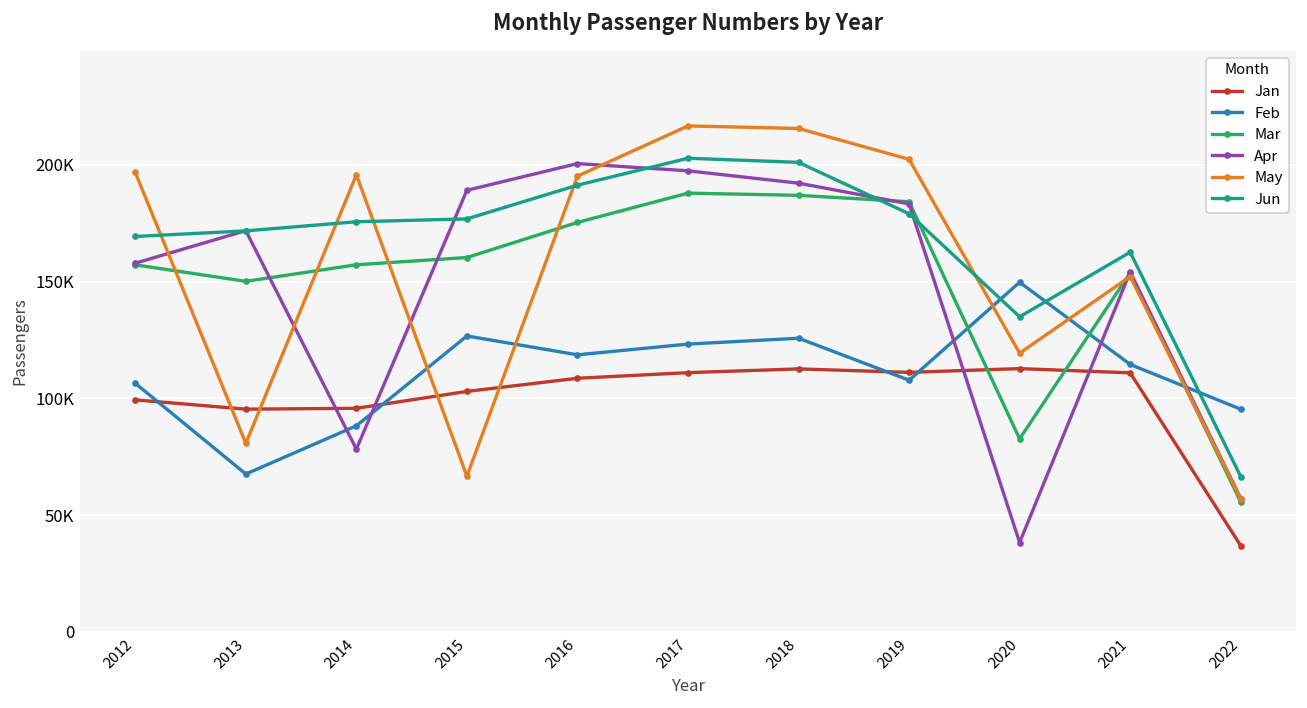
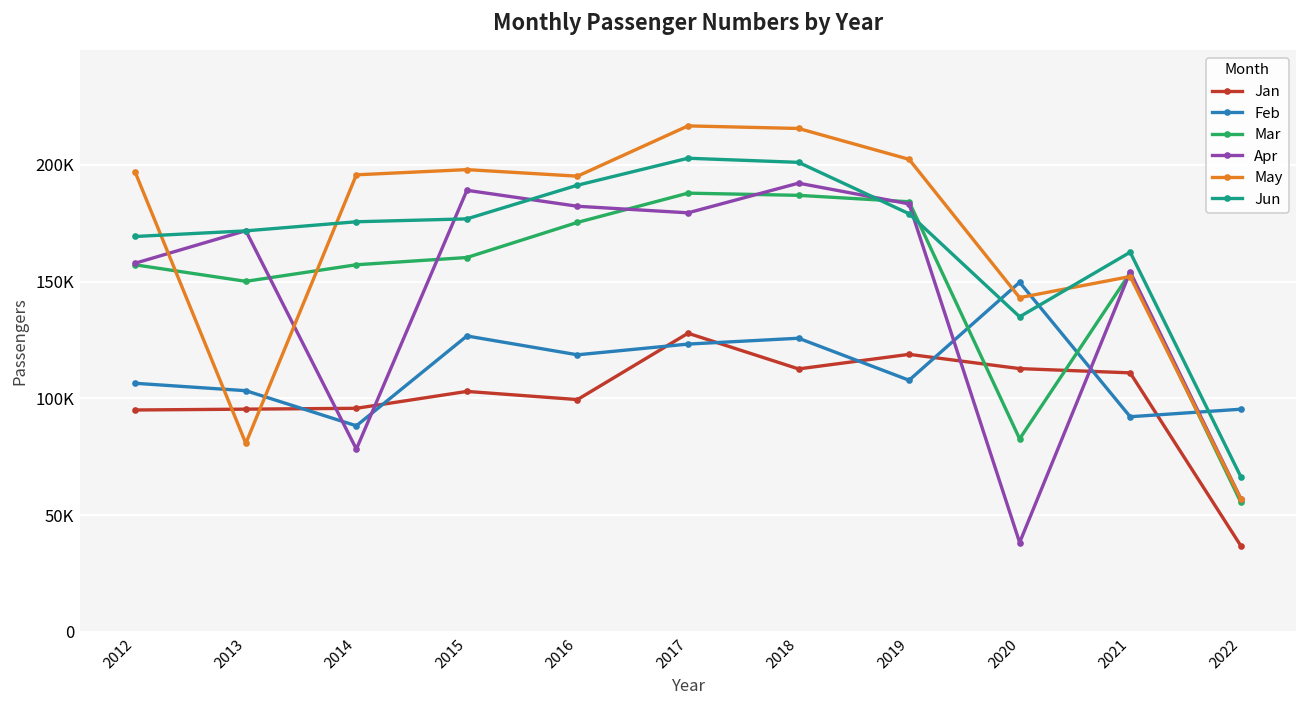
  {
    "Jan": {
-     "2012": 99000,
+     "2012": 95000,
      "2013": 95000,
      "2014": 96000,
      "2015": 103000,
-     "2016": 109000,
-     "2017": 111000,
+     "2016": 99000,
+     "2017": 128000,
      "2018": 113000,
-     "2019": 111000,
+     "2019": 119000,
      "2020": 113000,
      "2021": 111000,
      "2022": 37000
    },
    "Feb": {
      "2012": 106000,
-     "2013": 68000,
+     "2013": 103000,
      "2014": 88000,
      "2015": 127000,
      "2016": 119000,
      "2017": 123000,
      "2018": 126000,
      "2019": 108000,
      "2020": 150000,
-     "2021": 115000,
+     "2021": 92000,
      "2022": 95000
    },
    "Apr": {
      "2014": 78000,
      "2015": 189000,
-     "2016": 200000,
-     "2017": 197000,
+     "2016": 182000,
+     "2017": 179000,
      "2018": 192000,
      "2020": 38000
    },
    "May": {
      "2012": 197000,
      "2013": 81000,
      "2014": 196000,
-     "2015": 67000,
+     "2015": 198000,
      "2016": 195000,
      "2017": 217000,
      "2018": 216000,
      "2019": 202000,
-     "2020": 119000,
+     "2020": 143000,
      "2021": 152000
    }
  }
